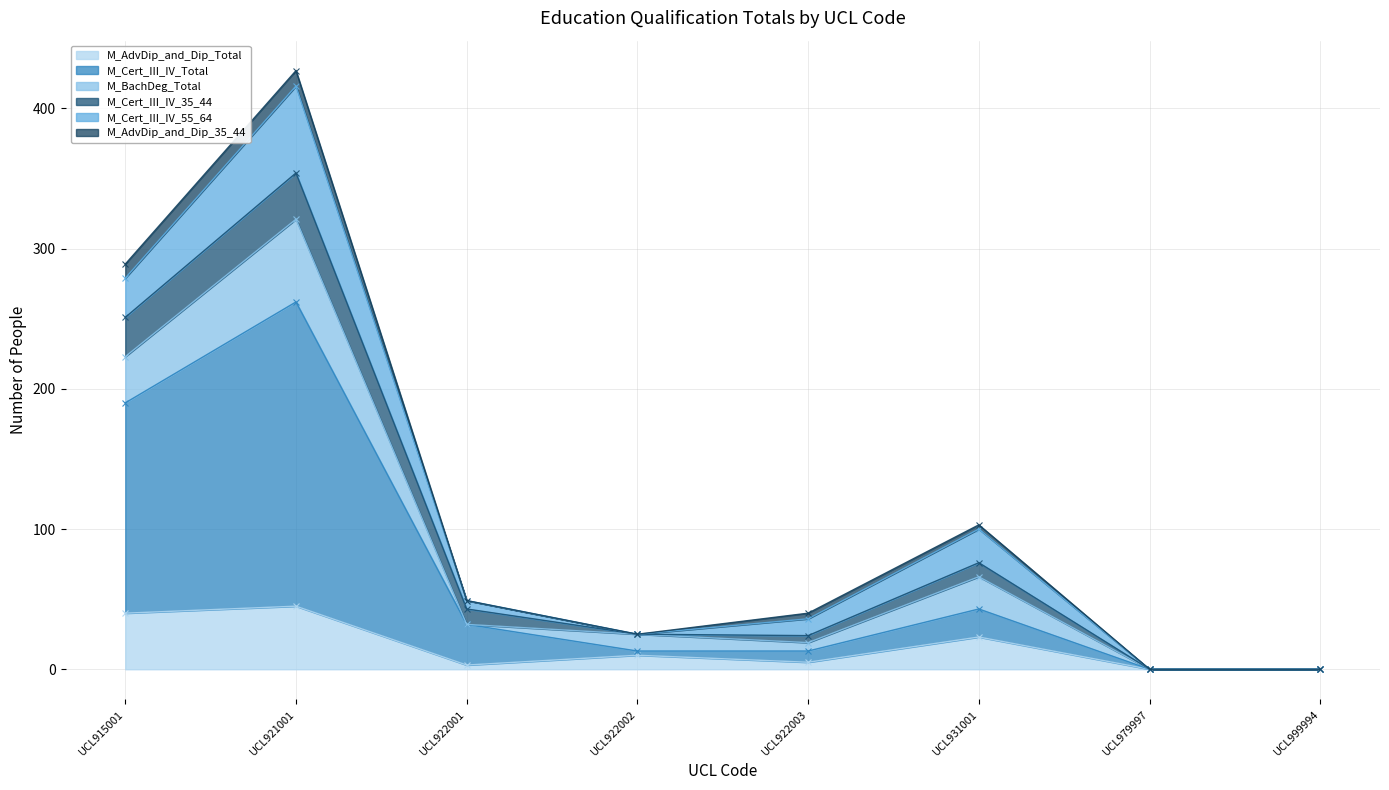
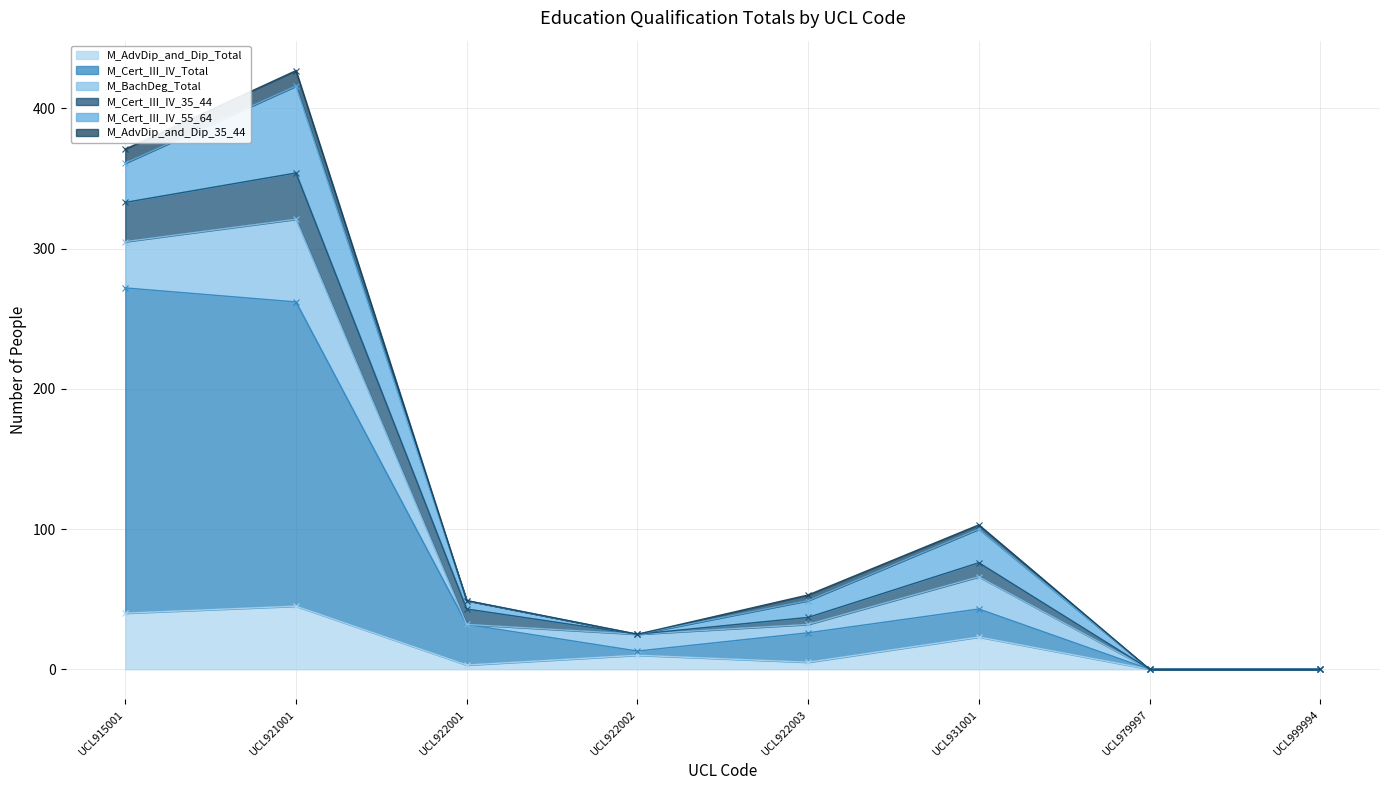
  {
    "M_Cert_III_IV_Total": {
-     "UCL915001": 150,
+     "UCL915001": 232,
      "UCL921001": 217,
      "UCL922002": 3,
-     "UCL922003": 8,
+     "UCL922003": 21,
      "UCL931001": 20
    }
  }
